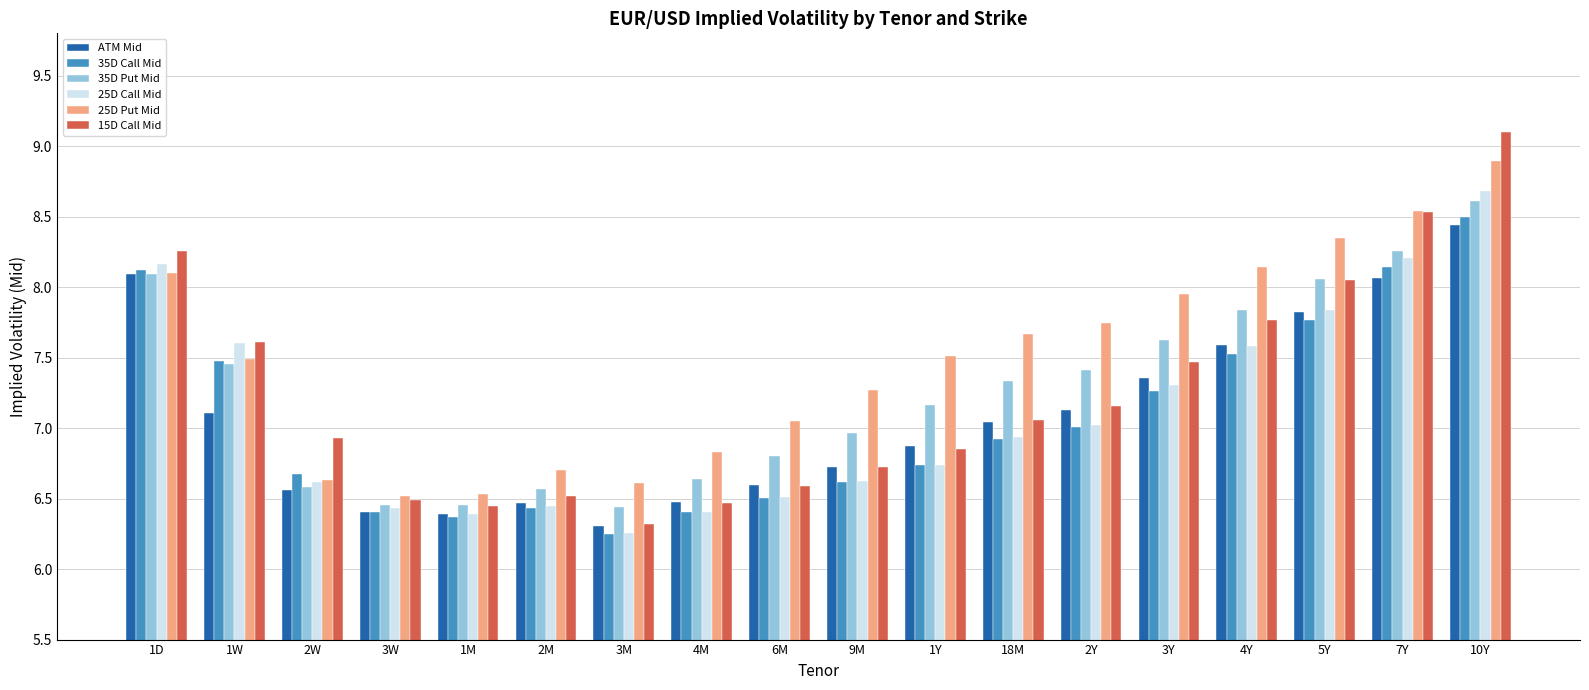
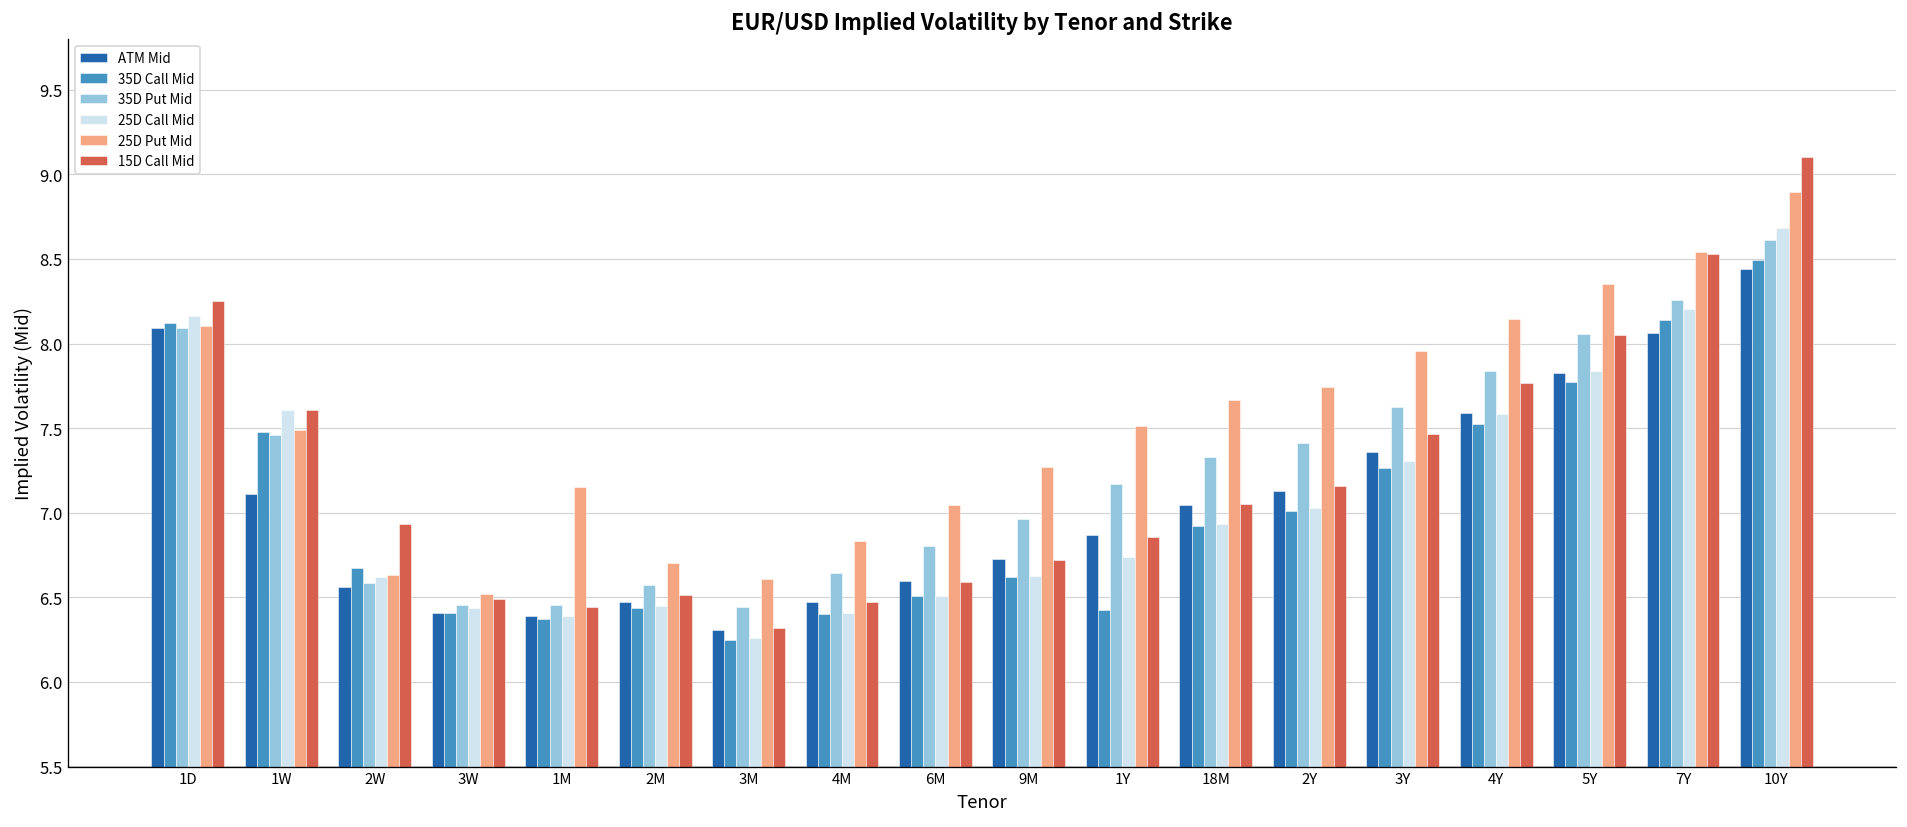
  {
    "ATM Mid": {
      "1D": 8.09,
      "1W": 7.11,
      "2W": 6.56,
      "3W": 6.41,
      "1M": 6.39,
      "2M": 6.47,
      "3M": 6.31,
      "4M": 6.48,
      "6M": 6.60,
      "9M": 6.73,
      "1Y": 6.87,
      "18M": 7.05,
      "2Y": 7.13,
      "3Y": 7.36,
      "4Y": 7.59,
      "5Y": 7.83,
      "7Y": 8.06,
      "10Y": 8.44
    },
    "35D Call Mid": {
      "1D": 8.12,
      "1W": 7.48,
      "2W": 6.67,
      "3W": 6.41,
      "1M": 6.37,
      "2M": 6.43,
      "3M": 6.25,
      "4M": 6.40,
      "6M": 6.51,
      "9M": 6.62,
-     "1Y": 6.74,
+     "1Y": 6.43,
      "18M": 6.92,
      "2Y": 7.01,
      "3Y": 7.26,
      "4Y": 7.53,
      "5Y": 7.77,
      "7Y": 8.14,
      "10Y": 8.50
    },
    "35D Put Mid": {
      "1D": 8.09,
      "1W": 7.46,
      "2W": 6.58,
      "3W": 6.45,
      "1M": 6.46,
      "2M": 6.57,
      "3M": 6.44,
      "4M": 6.64,
      "6M": 6.80,
      "9M": 6.97,
      "1Y": 7.17,
      "18M": 7.33,
      "2Y": 7.41,
      "3Y": 7.63,
      "4Y": 7.84,
      "5Y": 8.06,
      "7Y": 8.26,
      "10Y": 8.61
    },
    "25D Call Mid": {
      "1D": 8.16,
      "1W": 7.61,
      "2W": 6.62,
      "3W": 6.44,
      "1M": 6.39,
      "2M": 6.45,
      "3M": 6.26,
      "4M": 6.41,
      "6M": 6.51,
      "9M": 6.63,
      "1Y": 6.74,
      "18M": 6.94,
      "2Y": 7.03,
      "3Y": 7.30,
      "4Y": 7.58,
      "5Y": 7.84,
      "7Y": 8.21,
      "10Y": 8.68
    },
    "25D Put Mid": {
      "1D": 8.10,
      "1W": 7.49,
      "2W": 6.63,
      "3W": 6.52,
-     "1M": 6.54,
+     "1M": 7.15,
      "2M": 6.70,
      "3M": 6.61,
      "4M": 6.83,
      "6M": 7.05,
      "9M": 7.27,
      "1Y": 7.51,
      "18M": 7.66,
      "2Y": 7.75,
      "3Y": 7.95,
      "4Y": 8.14,
      "5Y": 8.35,
      "7Y": 8.54,
      "10Y": 8.90
    },
    "15D Call Mid": {
      "1D": 8.25,
      "1W": 7.61,
      "2W": 6.93,
      "3W": 6.49,
      "1M": 6.45,
      "2M": 6.52,
      "3M": 6.32,
      "4M": 6.47,
      "6M": 6.59,
      "9M": 6.72,
      "1Y": 6.86,
      "18M": 7.05,
      "2Y": 7.16,
      "3Y": 7.47,
      "4Y": 7.77,
      "5Y": 8.05,
      "7Y": 8.53,
      "10Y": 9.10
    }
  }
